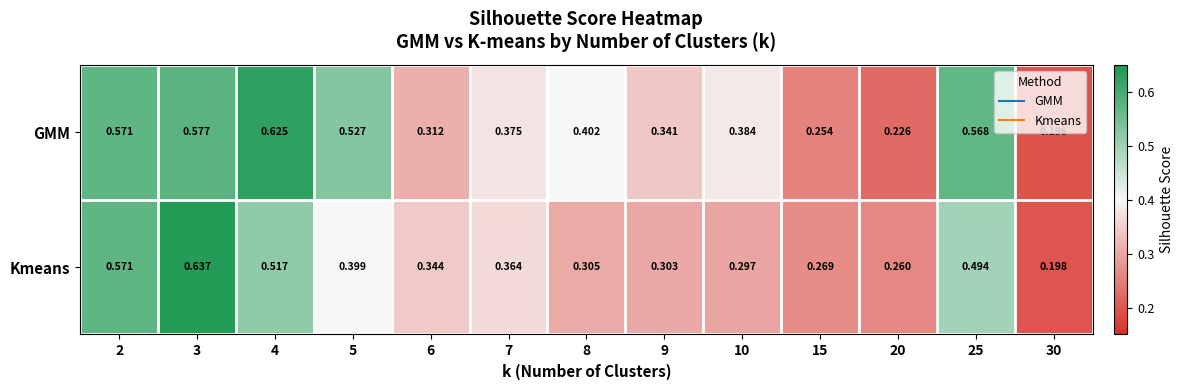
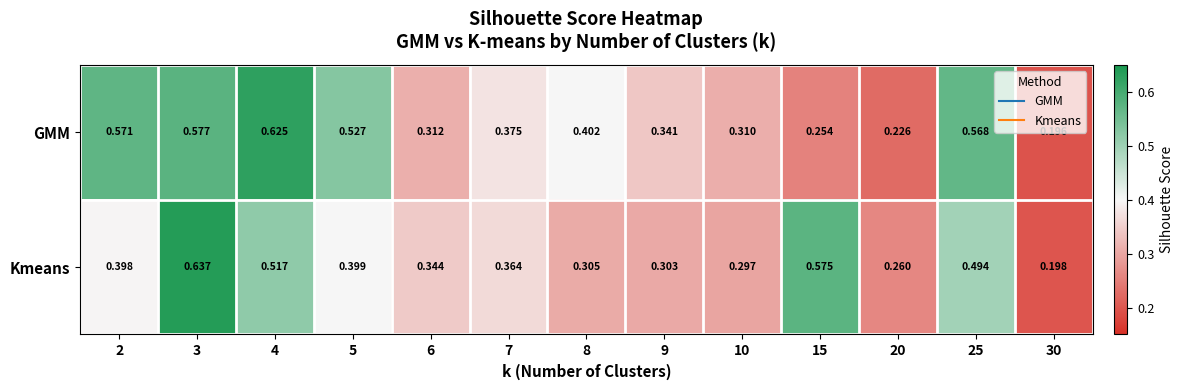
  {
    "GMM": {
      "2": 0.571,
      "3": 0.577,
      "4": 0.625,
      "5": 0.527,
      "6": 0.312,
      "7": 0.375,
      "8": 0.402,
      "9": 0.341,
-     "10": 0.384,
+     "10": 0.310,
      "15": 0.254,
      "20": 0.226,
      "25": 0.568
    },
    "Kmeans": {
-     "2": 0.571,
+     "2": 0.398,
      "3": 0.637,
      "4": 0.517,
      "5": 0.399,
      "6": 0.344,
      "7": 0.364,
      "8": 0.305,
      "9": 0.303,
      "10": 0.297,
-     "15": 0.269,
+     "15": 0.575,
      "20": 0.260,
      "25": 0.494,
      "30": 0.198
    }
  }
